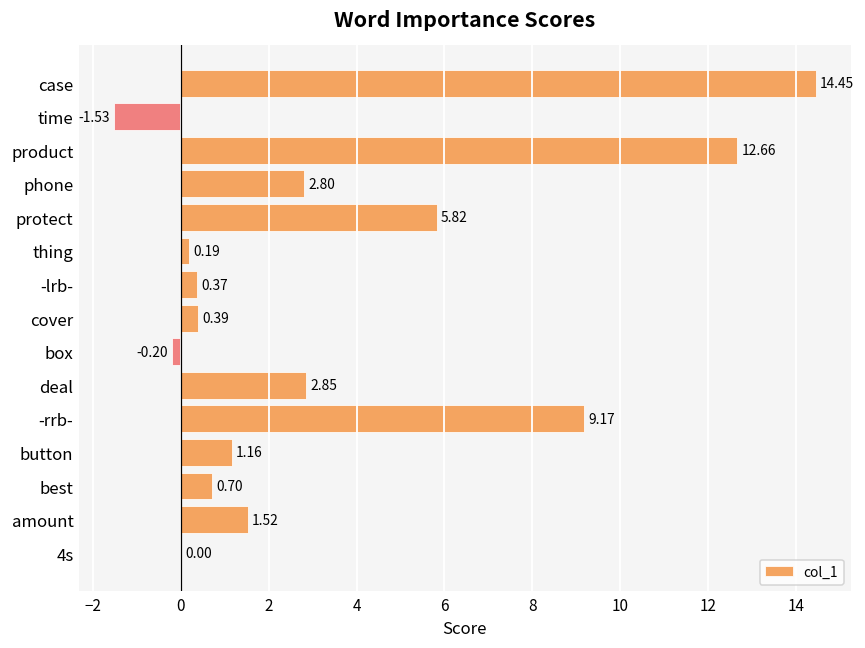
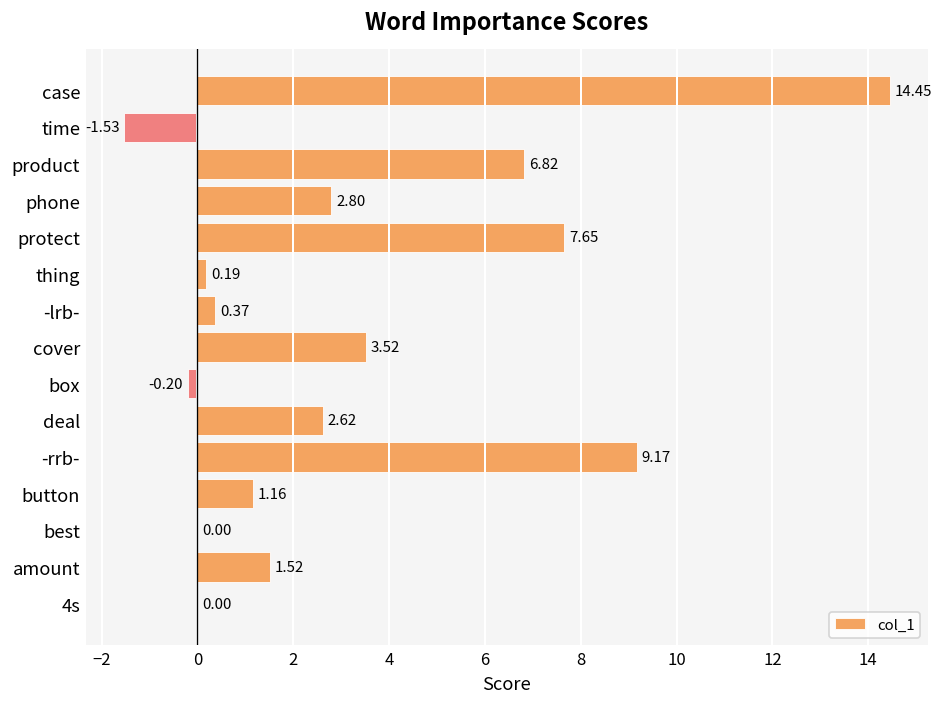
  {
    "case": 14.45,
    "time": -1.53,
-   "product": 12.66,
+   "product": 6.82,
    "phone": 2.80,
-   "protect": 5.82,
+   "protect": 7.65,
    "thing": 0.19,
    "-lrb-": 0.37,
-   "cover": 0.39,
+   "cover": 3.52,
    "box": -0.20,
-   "deal": 2.85,
+   "deal": 2.62,
    "-rrb-": 9.17,
    "button": 1.16,
-   "best": 0.70,
+   "best": 0.00,
    "amount": 1.52,
    "4s": 0.00
  }
